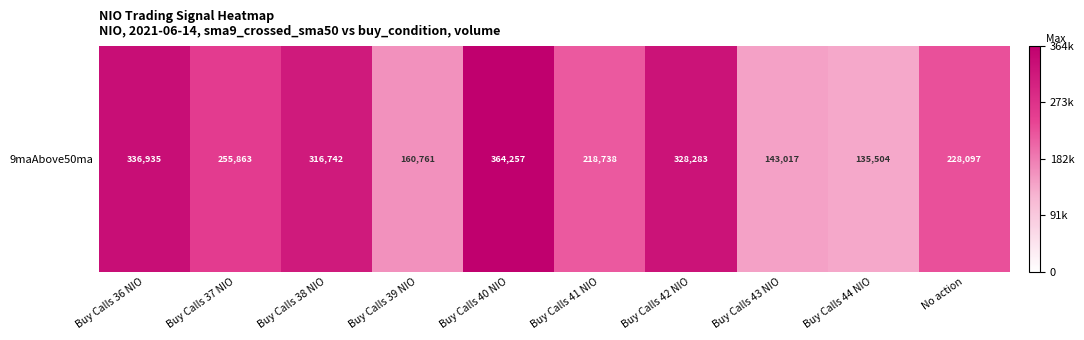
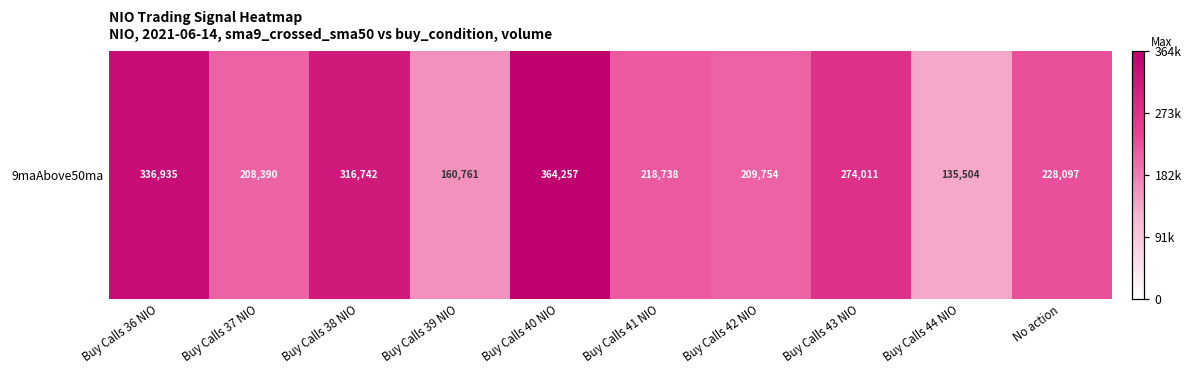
  {
    "9maAbove50ma": {
      "Buy Calls 36 NIO": "336,935",
-     "Buy Calls 37 NIO": "255,863",
+     "Buy Calls 37 NIO": "208,390",
      "Buy Calls 38 NIO": "316,742",
      "Buy Calls 39 NIO": "160,761",
      "Buy Calls 40 NIO": "364,257",
      "Buy Calls 41 NIO": "218,738",
-     "Buy Calls 42 NIO": "328,283",
-     "Buy Calls 43 NIO": "143,017",
+     "Buy Calls 42 NIO": "209,754",
+     "Buy Calls 43 NIO": "274,011",
      "Buy Calls 44 NIO": "135,504",
      "No action": "228,097"
    }
  }
